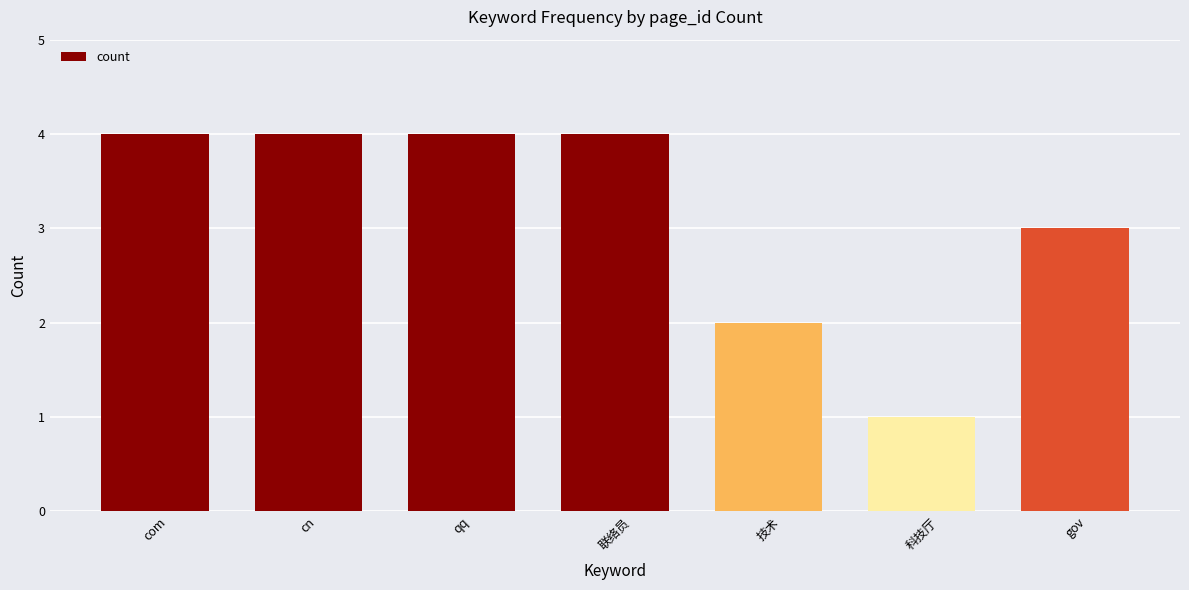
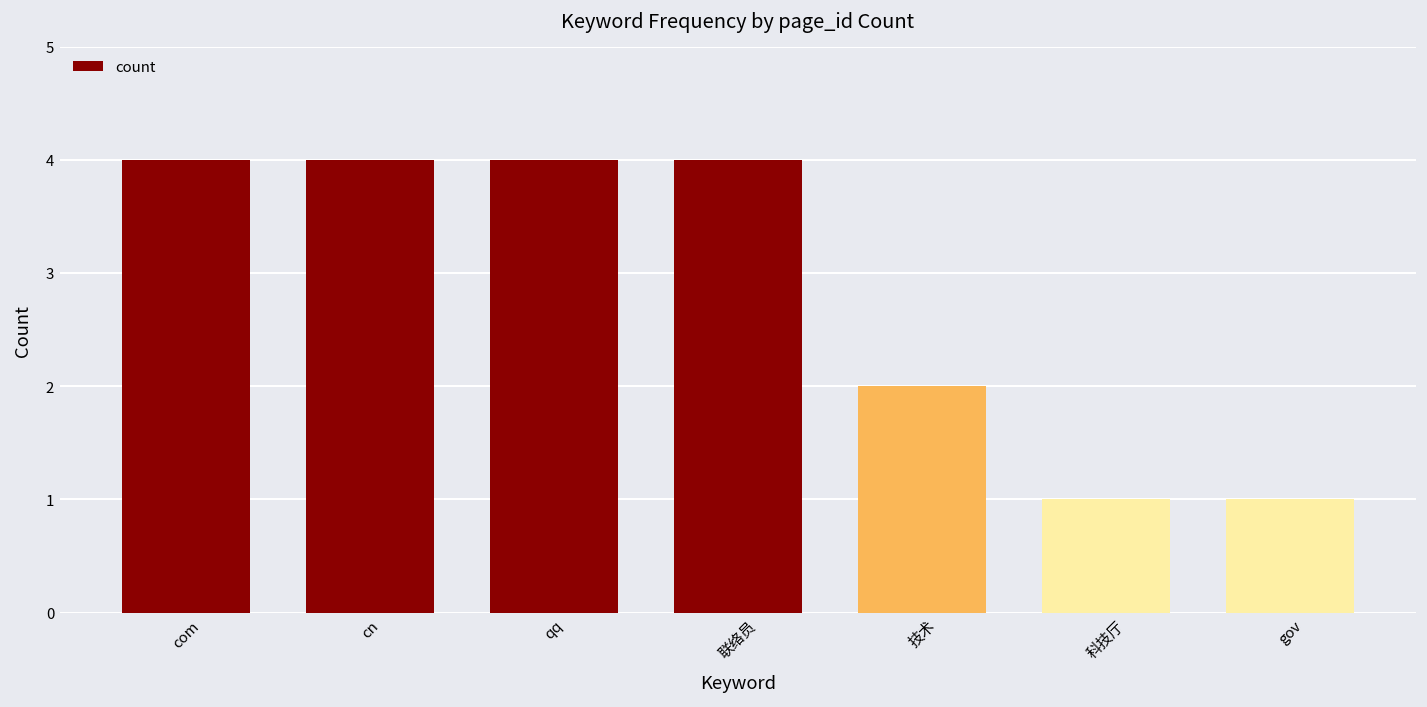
  {
    "com": 4,
    "cn": 4,
    "qq": 4,
    "联络员": 4,
    "技术": 2,
    "科技厅": 1,
-   "gov": 3
+   "gov": 1
  }
